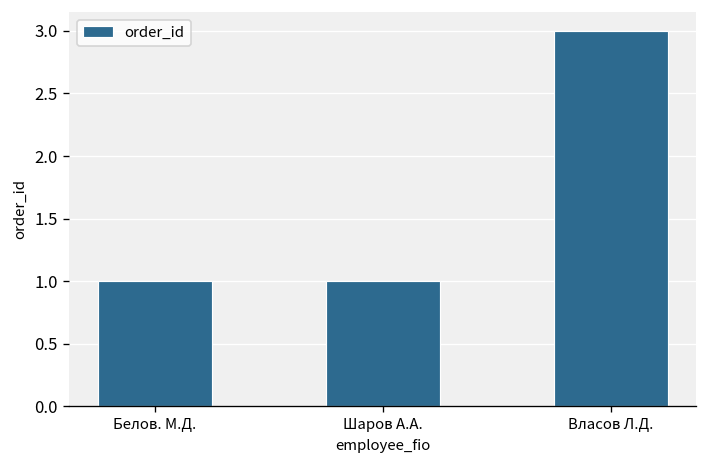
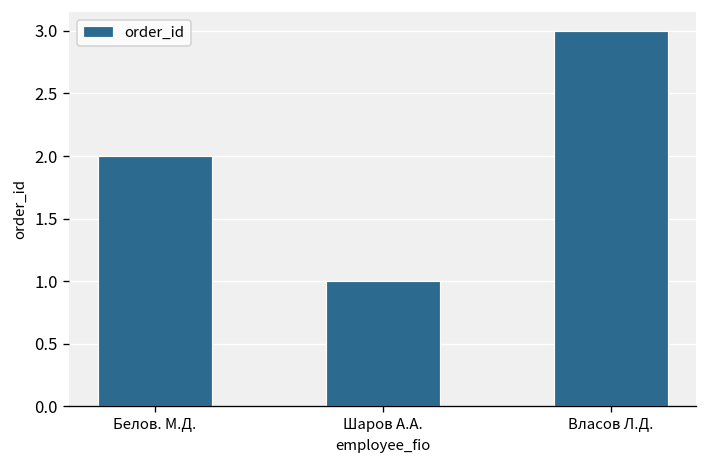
  {
-   "Белов. М.Д.": 1,
+   "Белов. М.Д.": 2,
    "Шаров А.А.": 1,
    "Власов Л.Д.": 3
  }
